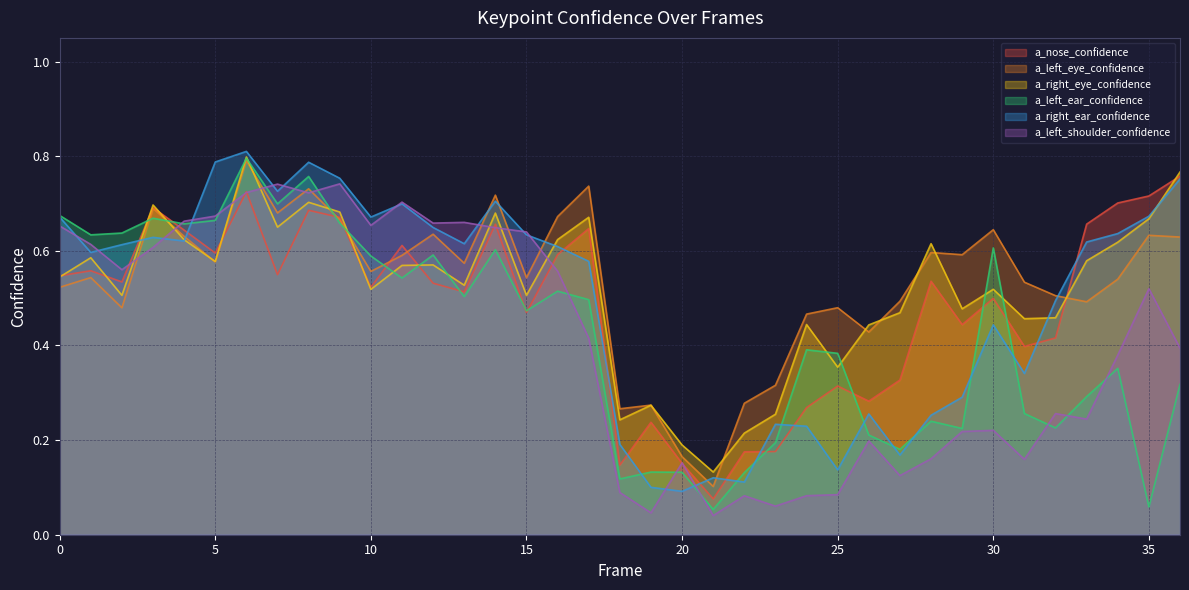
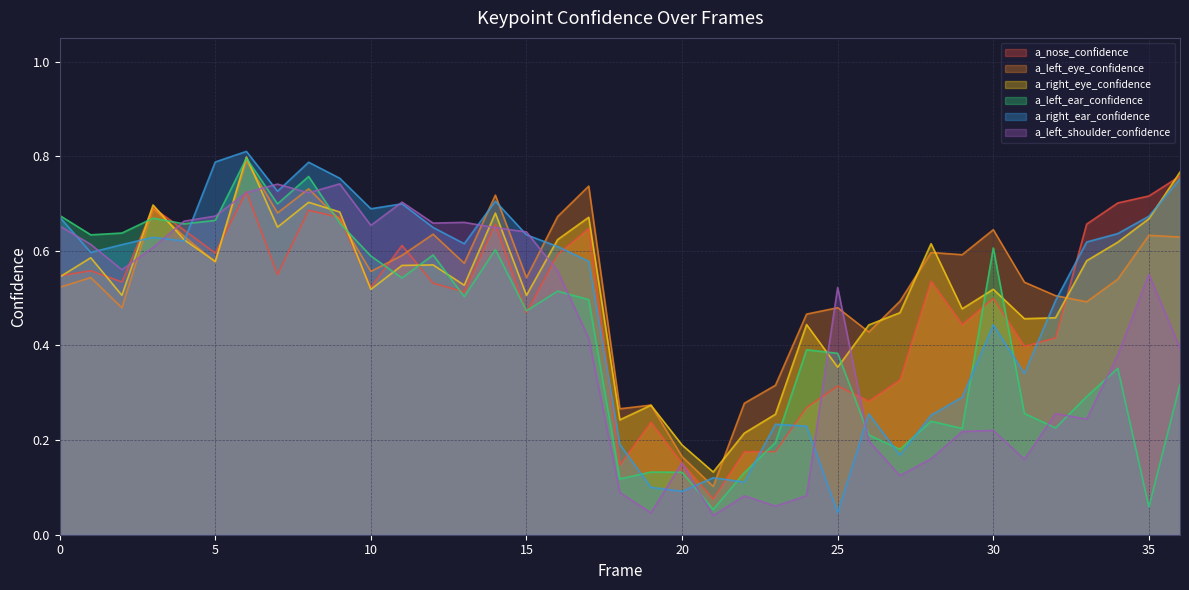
  {
    "a_left_ear_confidence": {
      "5": 0.66,
      "10": 0.59,
      "20": 0.13,
      "25": 0.38,
      "30": 0.61,
      "35": 0.06
    },
    "a_right_ear_confidence": {
      "5": 0.79,
-     "10": 0.67,
+     "10": 0.69,
      "15": 0.63,
      "20": 0.09,
-     "25": 0.14,
+     "25": 0.05,
      "30": 0.44,
      "35": 0.67
    },
    "a_left_shoulder_confidence": {
      "0": 0.65,
      "5": 0.67,
      "10": 0.65,
      "15": 0.64,
-     "25": 0.08,
+     "25": 0.52,
      "30": 0.22,
-     "35": 0.52
+     "35": 0.55
    }
  }
